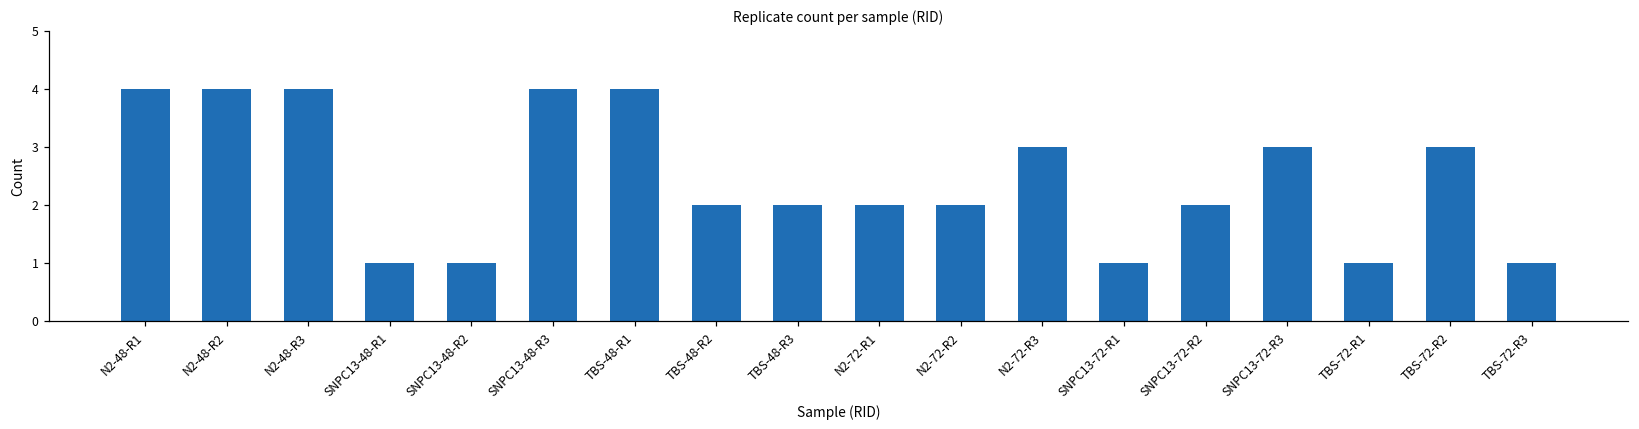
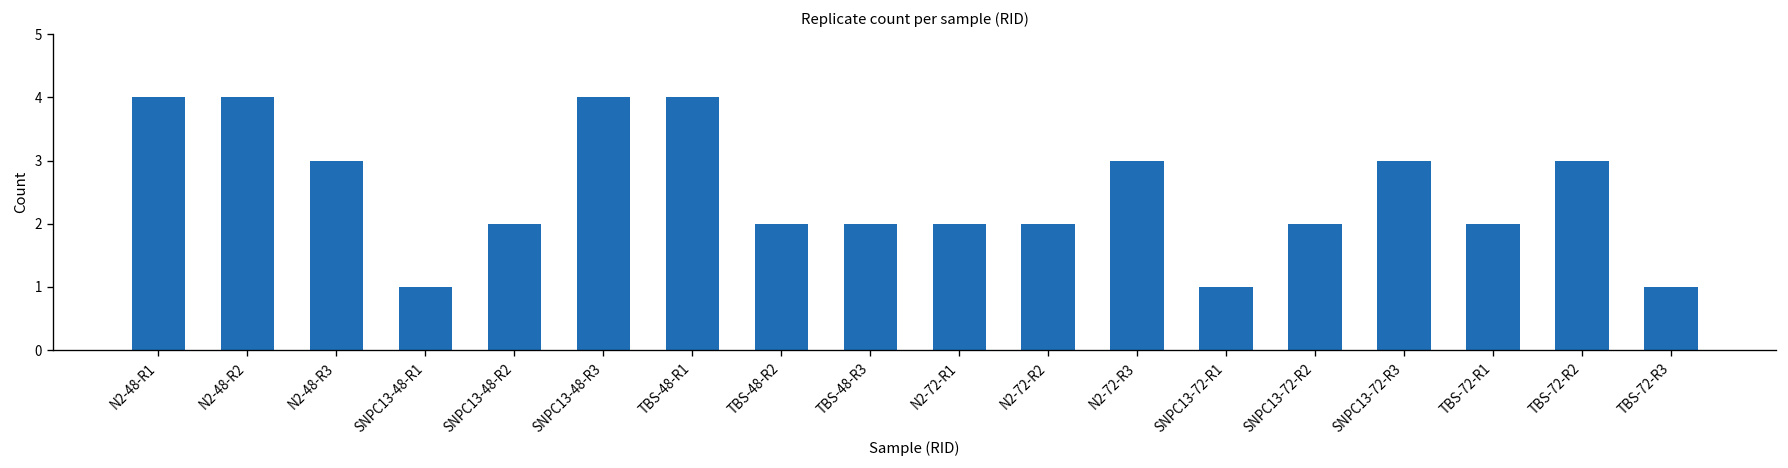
  {
    "N2-48-R1": 4,
    "N2-48-R2": 4,
-   "N2-48-R3": 4,
+   "N2-48-R3": 3,
    "SNPC13-48-R1": 1,
-   "SNPC13-48-R2": 1,
+   "SNPC13-48-R2": 2,
    "SNPC13-48-R3": 4,
    "TBS-48-R1": 4,
    "TBS-48-R2": 2,
    "TBS-48-R3": 2,
    "N2-72-R1": 2,
    "N2-72-R2": 2,
    "N2-72-R3": 3,
    "SNPC13-72-R1": 1,
    "SNPC13-72-R2": 2,
    "SNPC13-72-R3": 3,
-   "TBS-72-R1": 1,
+   "TBS-72-R1": 2,
    "TBS-72-R2": 3,
    "TBS-72-R3": 1
  }
